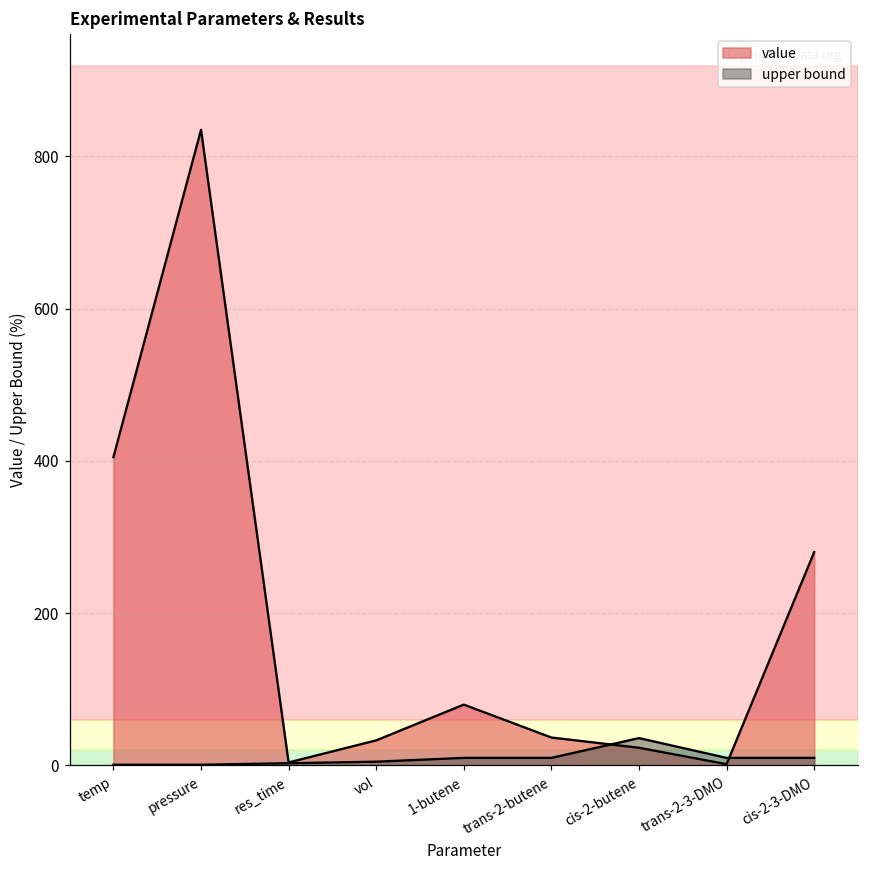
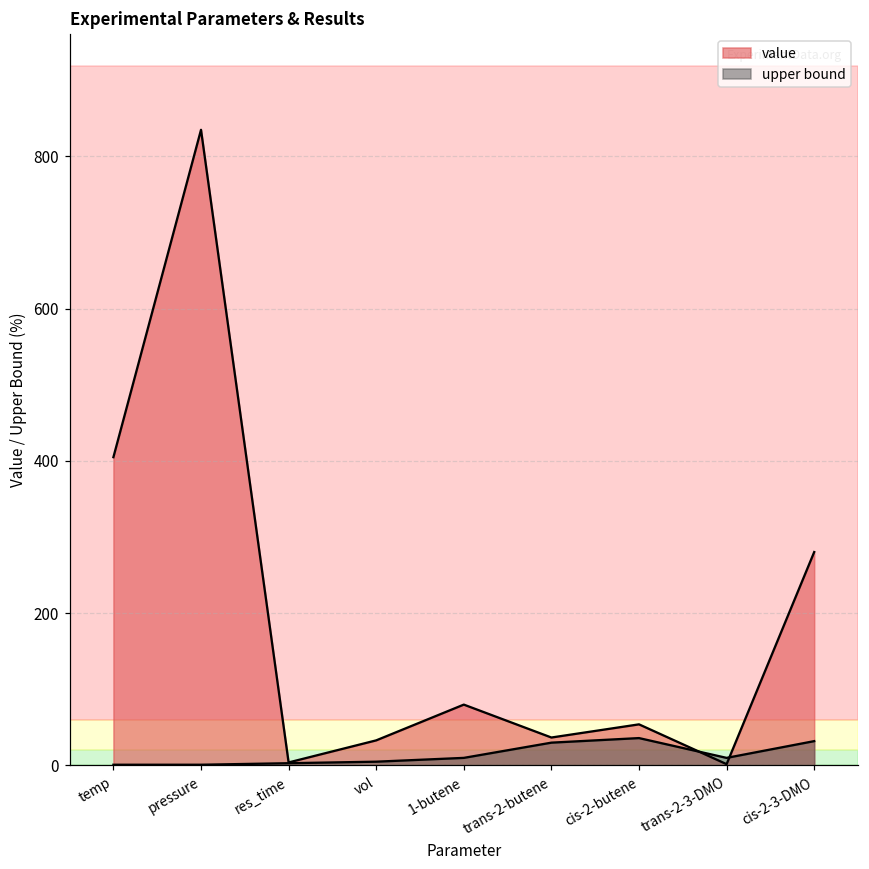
  {
    "value": {
      "temp": 410,
      "pressure": 840,
      "vol": 30,
      "1-butene": 80,
      "trans-2-butene": 40,
-     "cis-2-butene": 20,
+     "cis-2-butene": 50,
      "trans-2-3-DMO": 0,
      "cis-2-3-DMO": 280
    },
    "upper bound": {
      "temp": 0,
      "pressure": 0,
      "vol": 10,
      "1-butene": 10,
-     "trans-2-butene": 10,
+     "trans-2-butene": 30,
      "cis-2-butene": 40,
      "trans-2-3-DMO": 10,
-     "cis-2-3-DMO": 10
+     "cis-2-3-DMO": 30
    }
  }
